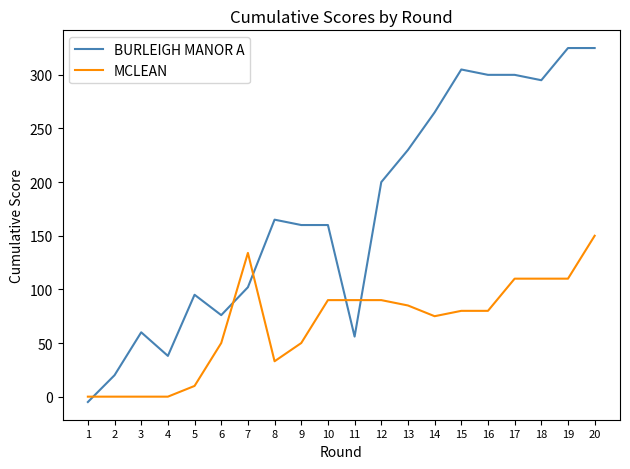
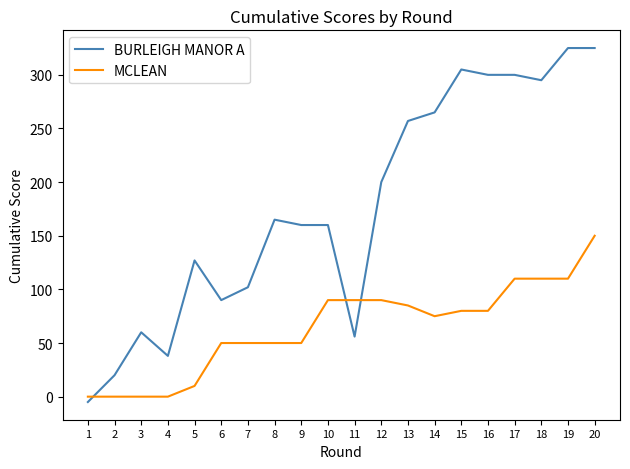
  {
    "BURLEIGH MANOR A": {
      "1": -5,
      "2": 20,
      "3": 60,
      "4": 38,
-     "5": 95,
-     "6": 76,
+     "5": 127,
+     "6": 90,
      "7": 102,
      "8": 165,
      "9": 160,
      "10": 160,
      "11": 56,
      "12": 200,
-     "13": 230,
+     "13": 257,
      "14": 265,
      "15": 305,
      "16": 300,
      "17": 300,
      "18": 295,
      "19": 325,
      "20": 325
    },
    "MCLEAN": {
      "1": 0,
      "2": 0,
      "3": 0,
      "4": 0,
      "5": 10,
      "6": 50,
-     "7": 134,
-     "8": 33,
+     "7": 50,
+     "8": 50,
      "9": 50,
      "10": 90,
      "11": 90,
      "12": 90,
      "13": 85,
      "14": 75,
      "15": 80,
      "16": 80,
      "17": 110,
      "18": 110,
      "19": 110,
      "20": 150
    }
  }
